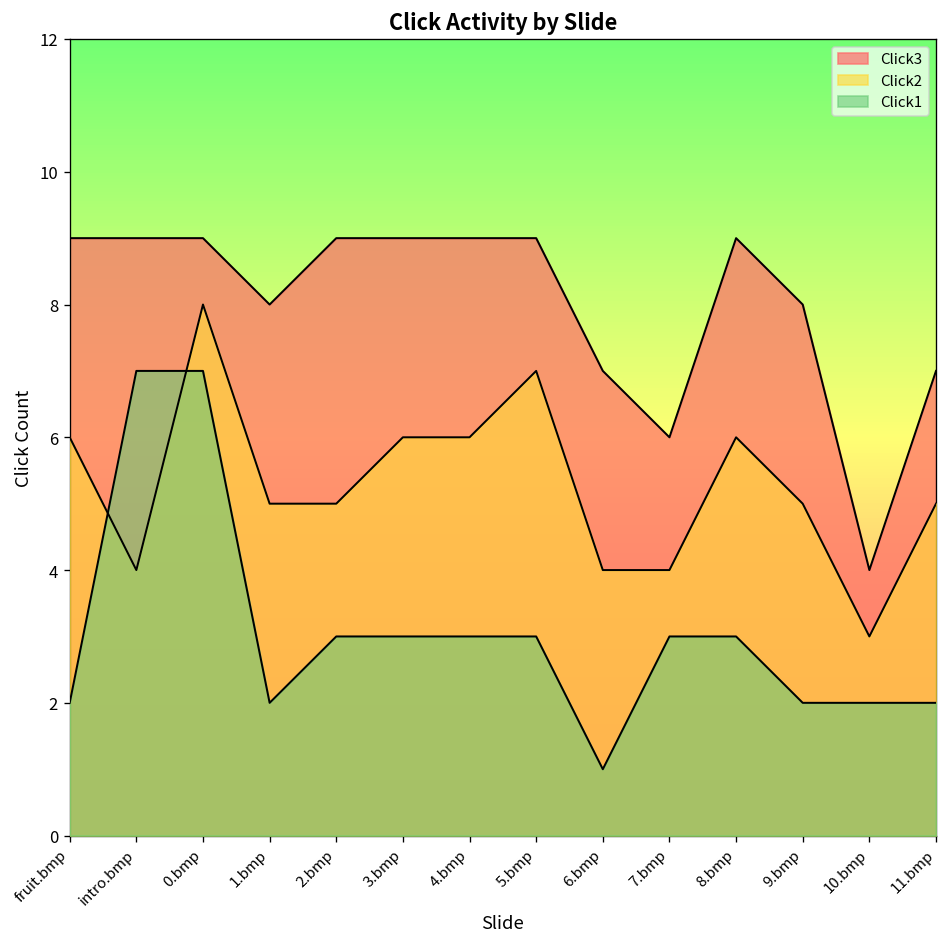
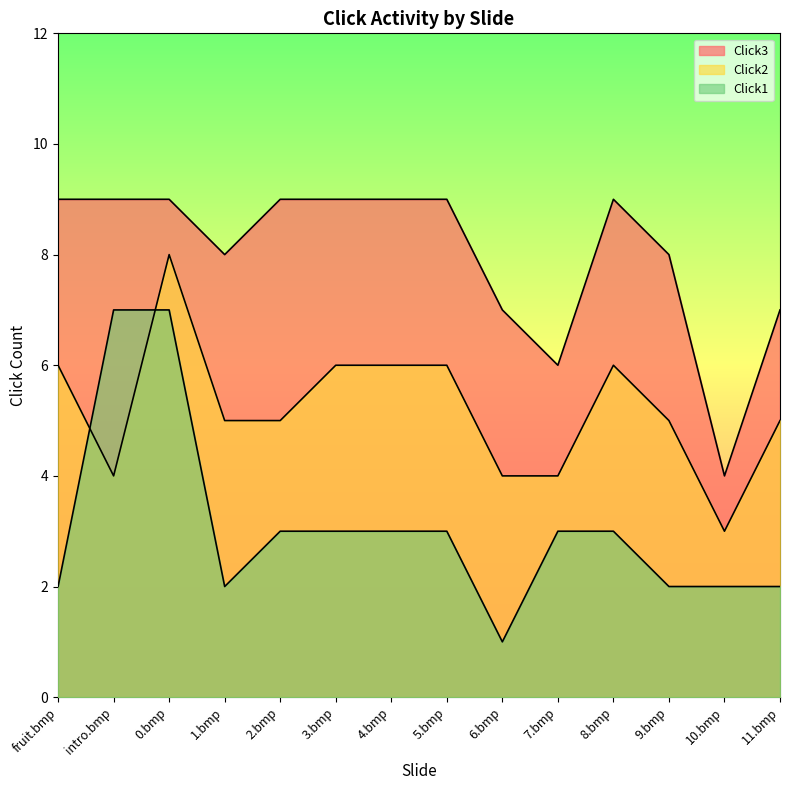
  {
    "Click3": {
      "fruit.bmp": 9,
      "intro.bmp": 9,
      "0.bmp": 9,
      "1.bmp": 8,
      "2.bmp": 9,
      "3.bmp": 9,
      "4.bmp": 9,
      "5.bmp": 9,
      "6.bmp": 7,
      "7.bmp": 6,
      "8.bmp": 9,
      "9.bmp": 8,
      "10.bmp": 4,
      "11.bmp": 7
    },
    "Click2": {
      "fruit.bmp": 6,
      "intro.bmp": 4,
      "0.bmp": 8,
      "1.bmp": 5,
      "2.bmp": 5,
      "3.bmp": 6,
      "4.bmp": 6,
-     "5.bmp": 7,
+     "5.bmp": 6,
      "6.bmp": 4,
      "7.bmp": 4,
      "8.bmp": 6,
      "9.bmp": 5,
      "10.bmp": 3,
      "11.bmp": 5
    },
    "Click1": {
      "fruit.bmp": 2,
      "intro.bmp": 7,
      "0.bmp": 7,
      "1.bmp": 2,
      "2.bmp": 3,
      "3.bmp": 3,
      "4.bmp": 3,
      "5.bmp": 3,
      "6.bmp": 1,
      "7.bmp": 3,
      "8.bmp": 3,
      "9.bmp": 2,
      "10.bmp": 2,
      "11.bmp": 2
    }
  }
